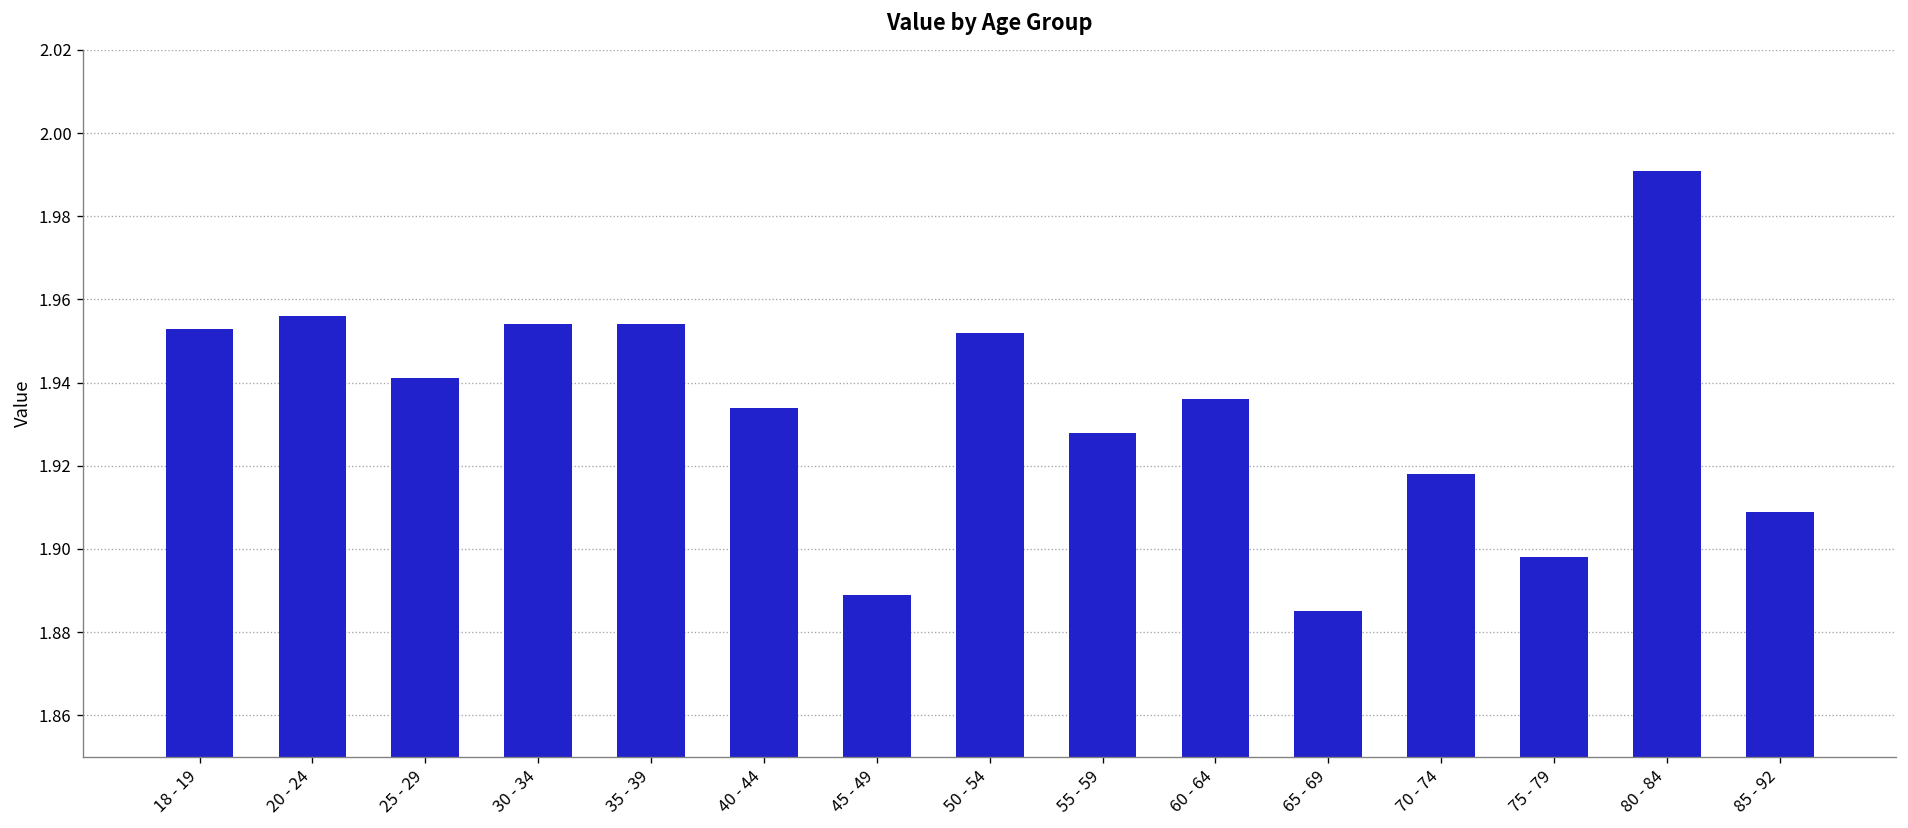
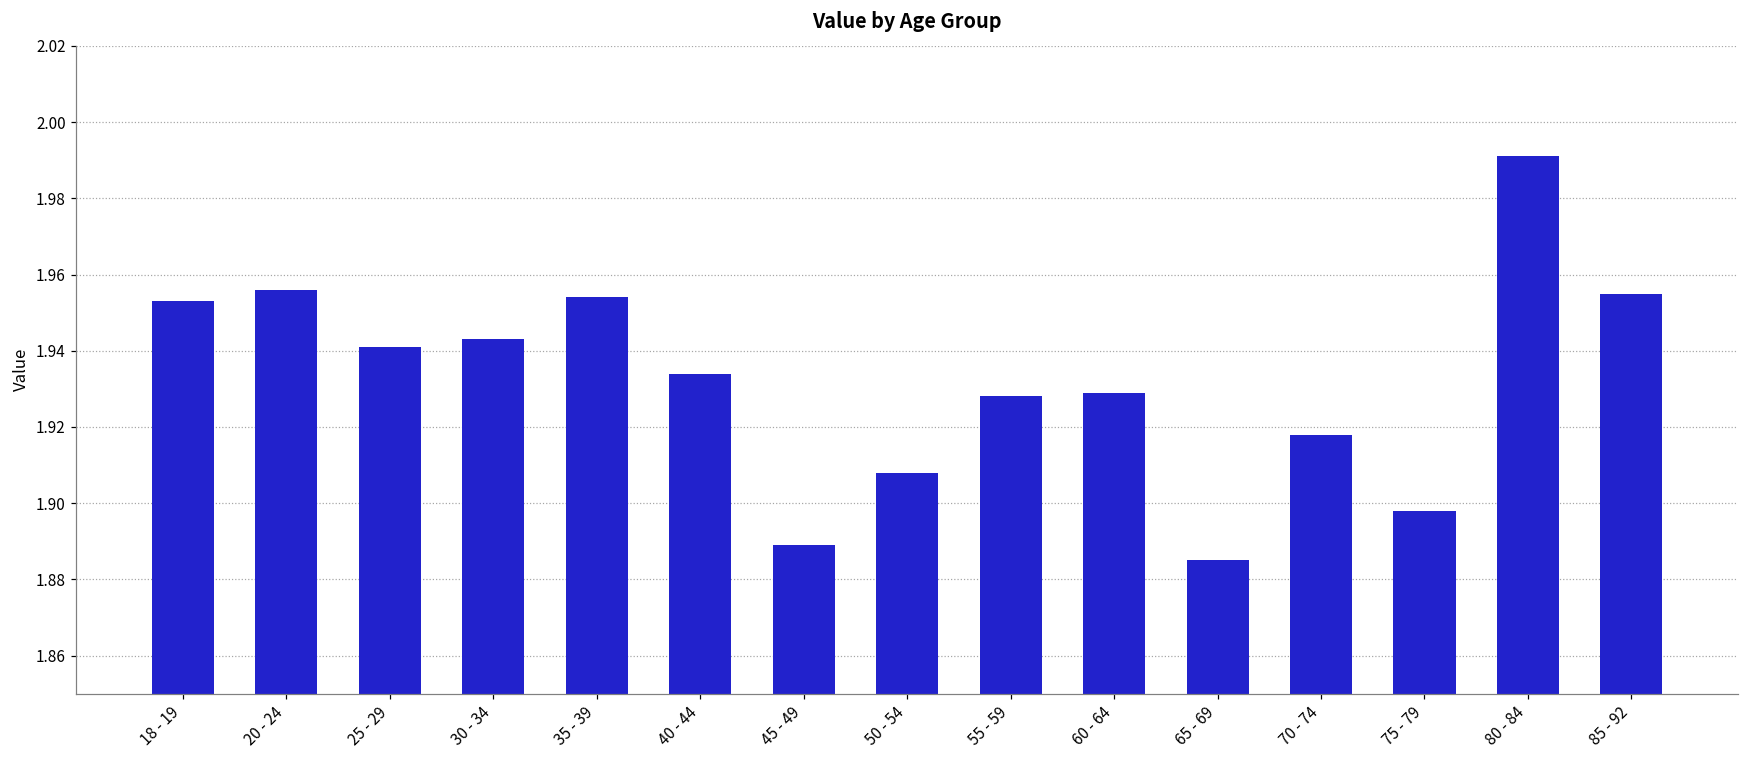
  {
    "18 - 19": 1.953,
    "20 - 24": 1.956,
    "25 - 29": 1.941,
-   "30 - 34": 1.954,
+   "30 - 34": 1.943,
    "35 - 39": 1.954,
    "40 - 44": 1.934,
    "45 - 49": 1.889,
-   "50 - 54": 1.952,
+   "50 - 54": 1.908,
    "55 - 59": 1.928,
-   "60 - 64": 1.936,
+   "60 - 64": 1.929,
    "65 - 69": 1.885,
    "70 - 74": 1.918,
    "75 - 79": 1.898,
    "80 - 84": 1.991,
-   "85 - 92": 1.909
+   "85 - 92": 1.955
  }
